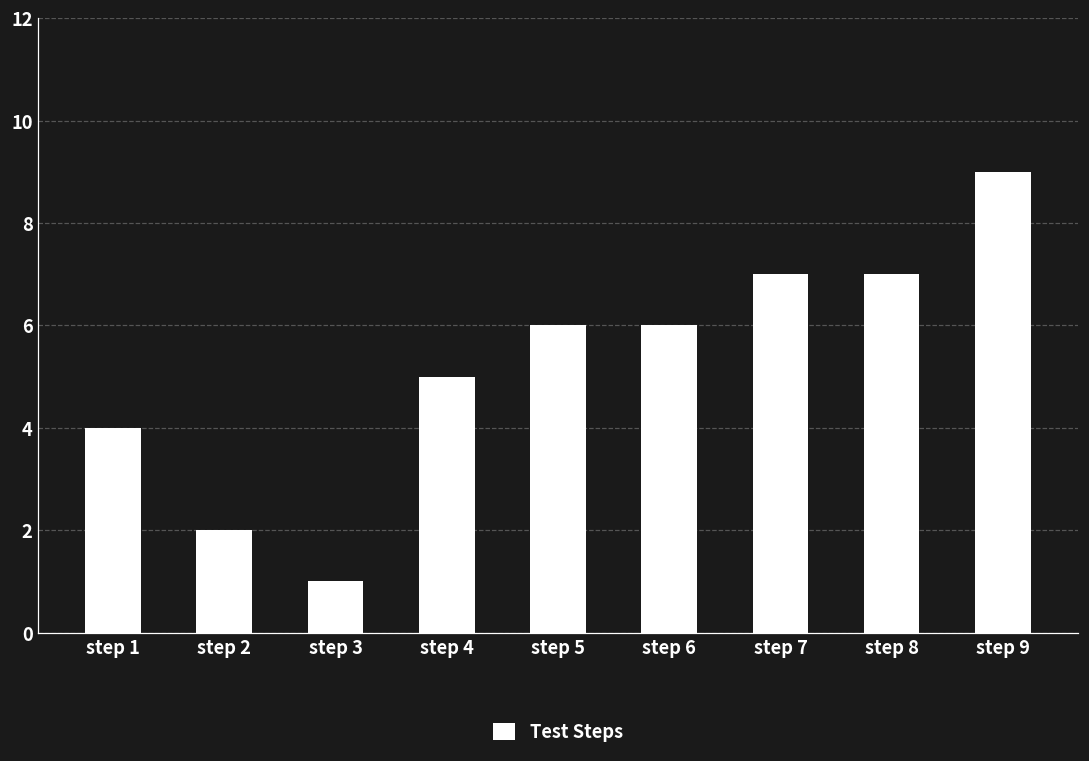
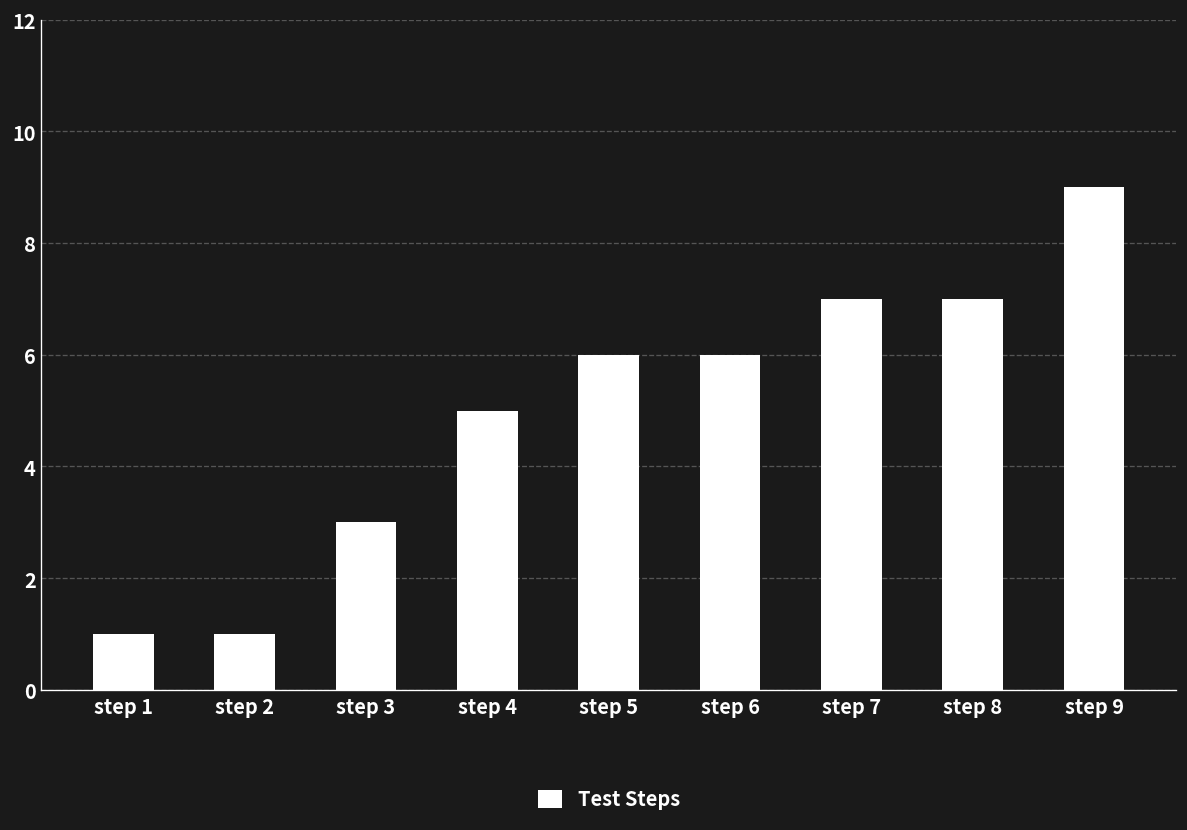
  {
-   "step 1": 4,
-   "step 2": 2,
-   "step 3": 1,
+   "step 1": 1,
+   "step 2": 1,
+   "step 3": 3,
    "step 4": 5,
    "step 5": 6,
    "step 6": 6,
    "step 7": 7,
    "step 8": 7,
    "step 9": 9
  }
